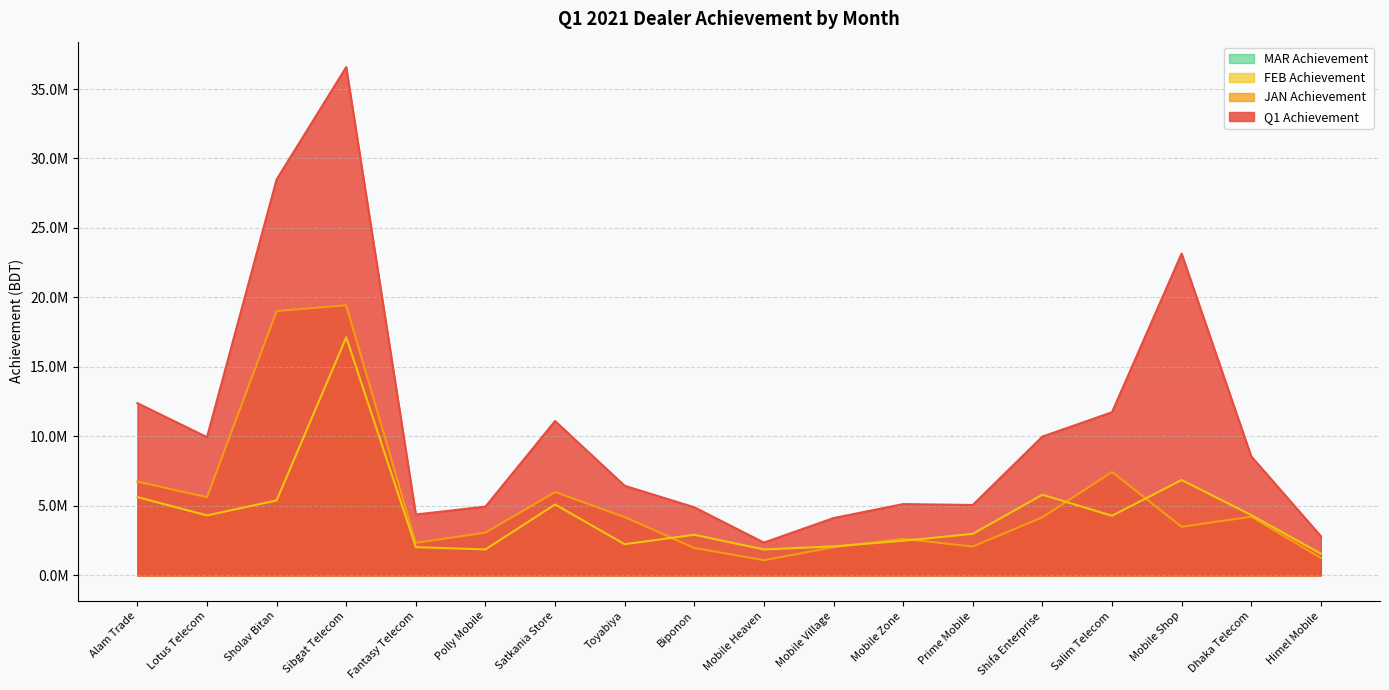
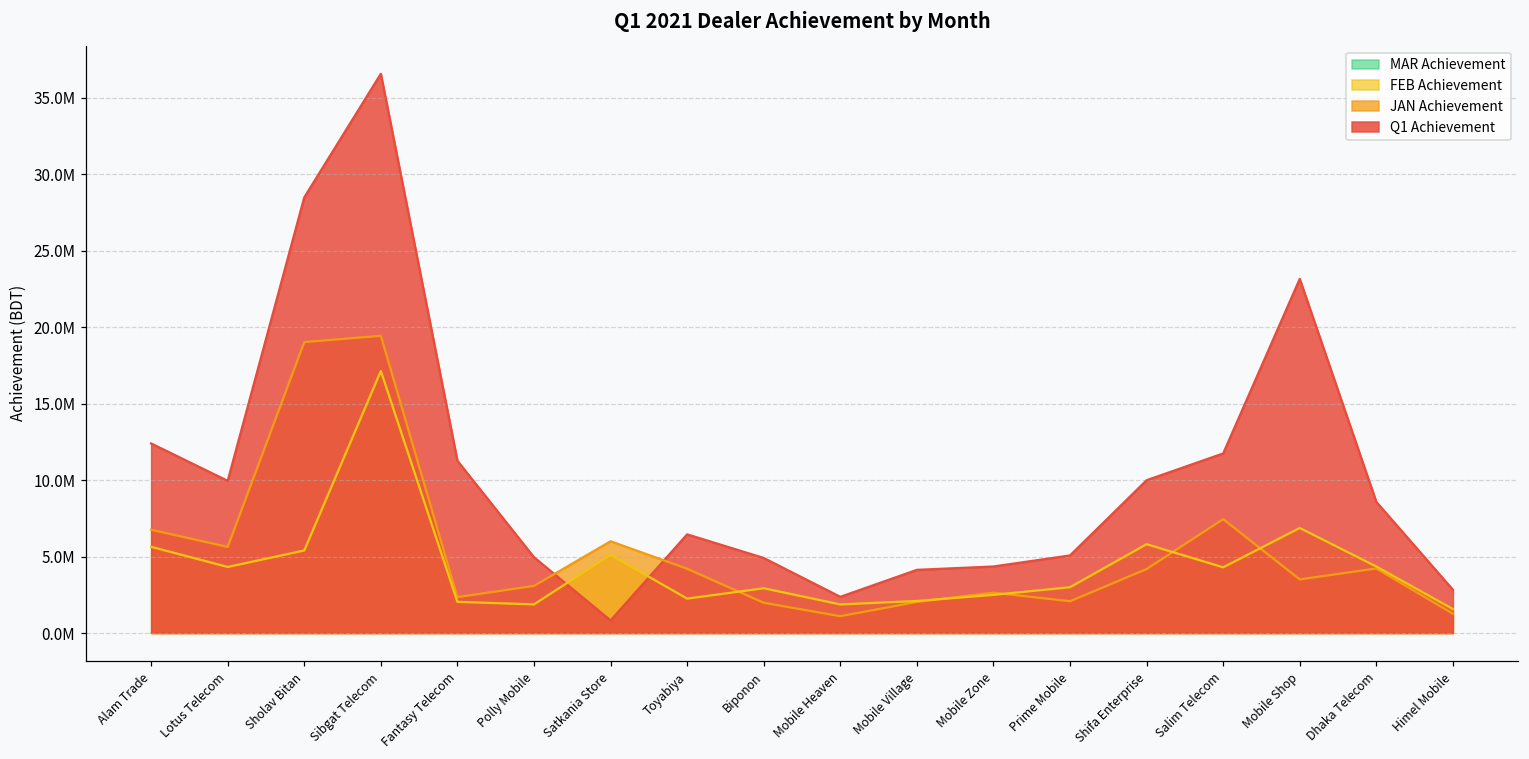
  {
    "MAR Achievement": {
      "Alam Trade": 0,
      "Lotus Telecom": 0,
      "Sholav Bitan": 0,
      "Sibgat Telecom": 0,
      "Fantasy Telecom": 0,
      "Polly Mobile": 0,
      "Satkania Store": 0,
      "Toyabiya": 0,
      "Biponon": 0,
      "Mobile Heaven": 0,
      "Mobile Village": 0,
      "Mobile Zone": 0,
      "Prime Mobile": 0,
      "Shifa Enterprise": 0,
      "Salim Telecom": 0,
      "Mobile Shop": 0,
      "Dhaka Telecom": 0,
      "Himel Mobile": 0
    },
    "Q1 Achievement": {
      "Alam Trade": 12400000,
      "Lotus Telecom": 10000000,
      "Sholav Bitan": 28500000,
      "Sibgat Telecom": 36600000,
-     "Fantasy Telecom": 4400000,
+     "Fantasy Telecom": 11300000,
      "Polly Mobile": 5000000,
-     "Satkania Store": 11100000,
+     "Satkania Store": 800000,
      "Toyabiya": 6500000,
      "Biponon": 4900000,
      "Mobile Heaven": 2400000,
      "Mobile Village": 4100000,
-     "Mobile Zone": 5100000,
+     "Mobile Zone": 4300000,
      "Prime Mobile": 5100000,
      "Shifa Enterprise": 10000000,
      "Salim Telecom": 11700000,
      "Mobile Shop": 23200000,
      "Dhaka Telecom": 8600000,
      "Himel Mobile": 2800000
    }
  }
